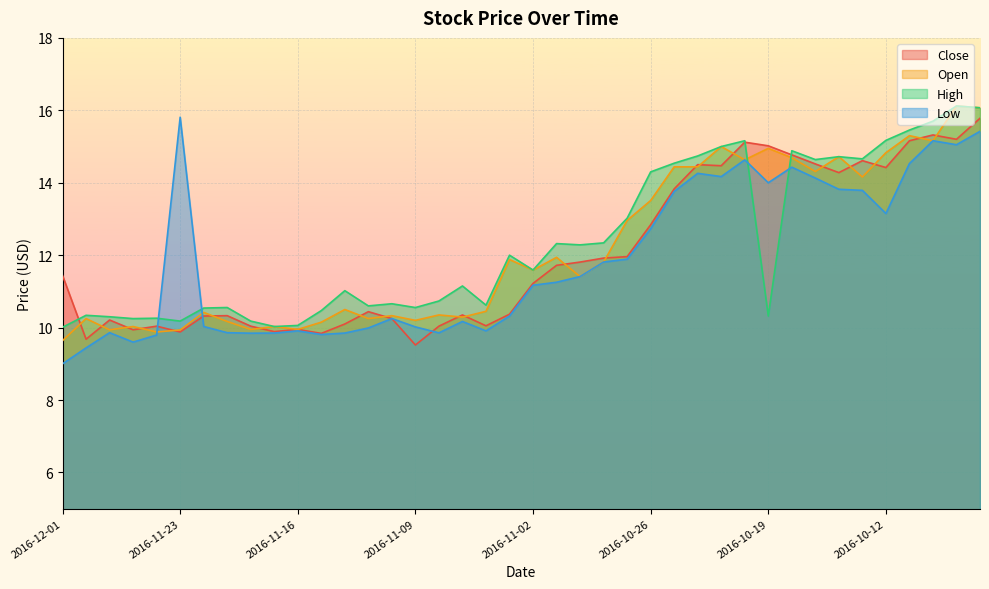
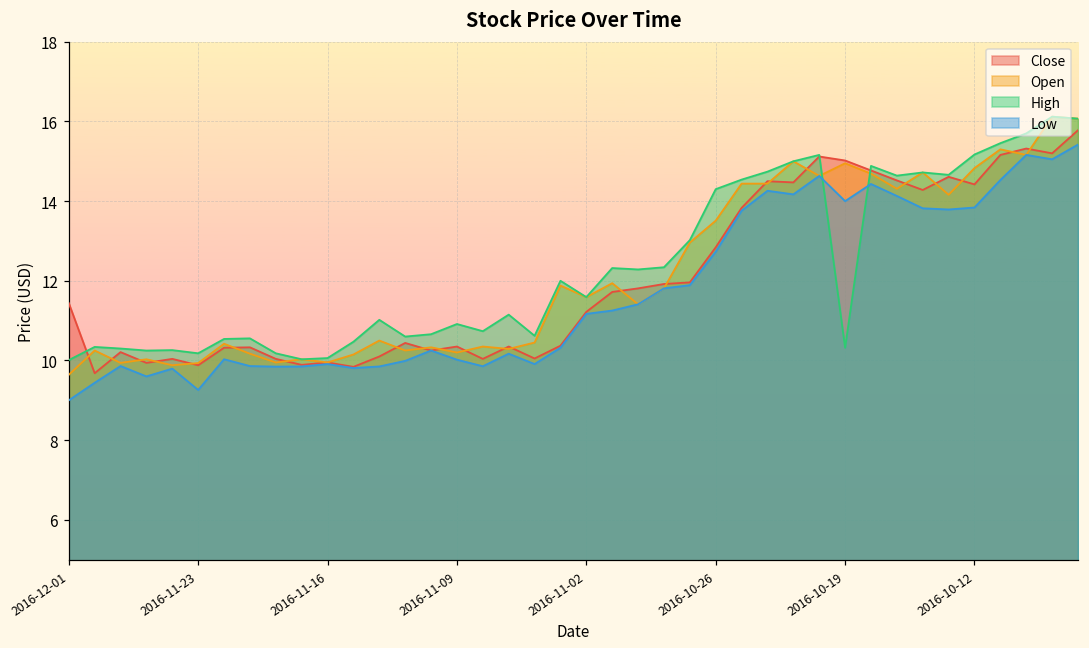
  {
    "Close": {
      "2016-12-01": 11.4,
-     "2016-11-09": 9.5,
+     "2016-11-09": 10.4,
      "2016-10-26": 12.8,
      "2016-10-12": 14.4
    },
    "Open": {
      "2016-12-01": 9.6,
      "2016-11-09": 10.2,
      "2016-10-26": 13.5,
      "2016-10-12": 14.8
    },
    "High": {
      "2016-12-01": 10.0,
      "2016-11-23": 10.2,
      "2016-11-16": 10.1,
-     "2016-11-09": 10.6,
+     "2016-11-09": 10.9,
      "2016-10-26": 14.3,
      "2016-10-19": 10.3,
      "2016-10-12": 15.2
    },
    "Low": {
      "2016-12-01": 9.0,
-     "2016-11-23": 15.8,
+     "2016-11-23": 9.3,
      "2016-11-09": 10.0,
      "2016-10-26": 12.7,
      "2016-10-19": 14.0,
-     "2016-10-12": 13.2
+     "2016-10-12": 13.8
    }
  }
